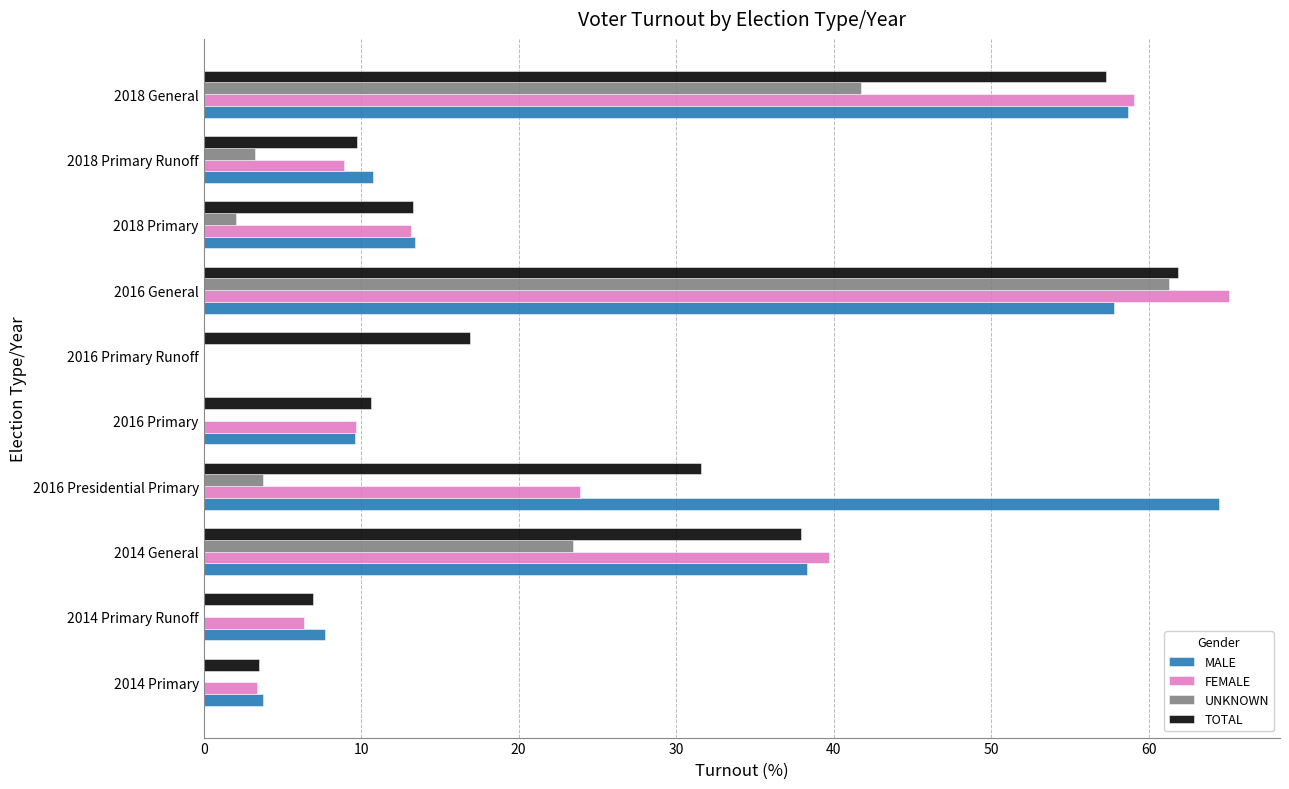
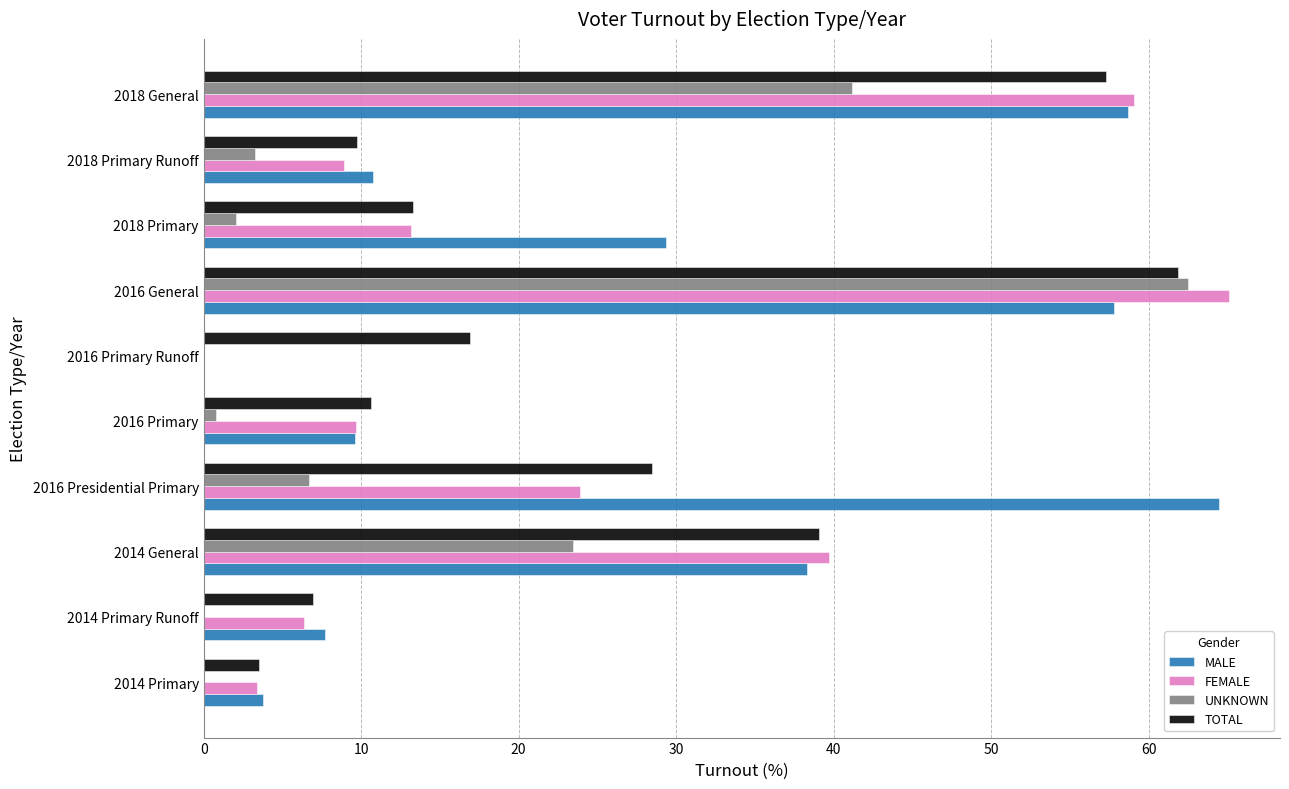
  {
    "MALE": {
      "2018 General": 58.7,
      "2018 Primary Runoff": 10.8,
-     "2018 Primary": 13.5,
+     "2018 Primary": 29.4,
      "2016 General": 57.8,
      "2016 Primary Runoff": 0.0,
      "2016 Primary": 9.6,
      "2016 Presidential Primary": 64.5,
      "2014 General": 38.3,
      "2014 Primary Runoff": 7.7,
      "2014 Primary": 3.8
    },
    "FEMALE": {
      "2018 General": 59.1,
      "2018 Primary Runoff": 8.9,
      "2018 Primary": 13.2,
      "2016 General": 65.1,
      "2016 Primary Runoff": 0.0,
      "2016 Primary": 9.7,
      "2016 Presidential Primary": 23.9,
      "2014 General": 39.7,
      "2014 Primary Runoff": 6.4,
      "2014 Primary": 3.4
    },
    "UNKNOWN": {
-     "2018 General": 41.7,
+     "2018 General": 41.2,
      "2018 Primary Runoff": 3.2,
      "2018 Primary": 2.1,
-     "2016 General": 61.3,
+     "2016 General": 62.5,
      "2016 Primary Runoff": 0.0,
-     "2016 Primary": 0.0,
-     "2016 Presidential Primary": 3.8,
+     "2016 Primary": 0.8,
+     "2016 Presidential Primary": 6.7,
      "2014 General": 23.5,
      "2014 Primary Runoff": 0.0,
      "2014 Primary": 0.0
    },
    "TOTAL": {
      "2018 General": 57.3,
      "2018 Primary Runoff": 9.7,
      "2018 Primary": 13.3,
      "2016 General": 61.8,
      "2016 Primary Runoff": 16.9,
      "2016 Primary": 10.6,
-     "2016 Presidential Primary": 31.6,
-     "2014 General": 37.9,
+     "2016 Presidential Primary": 28.5,
+     "2014 General": 39.1,
      "2014 Primary Runoff": 7.0,
      "2014 Primary": 3.5
    }
  }
